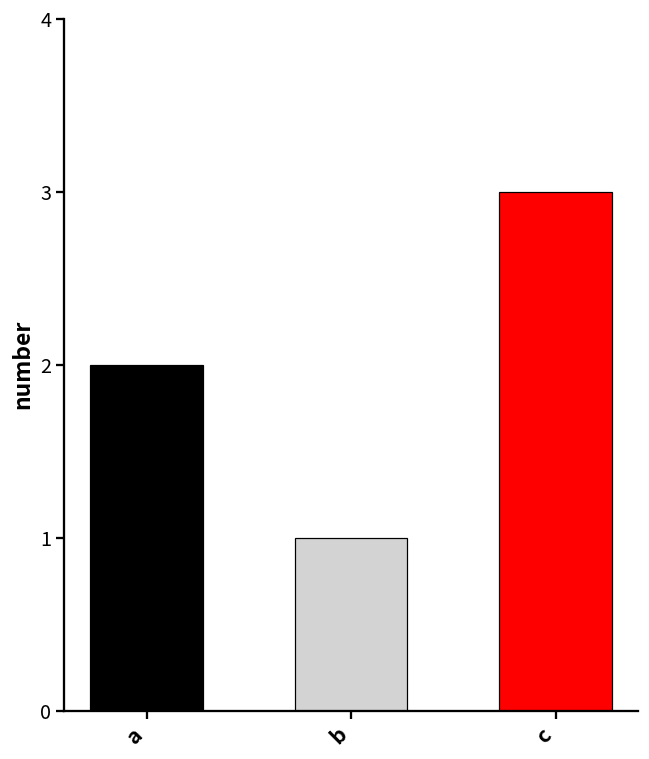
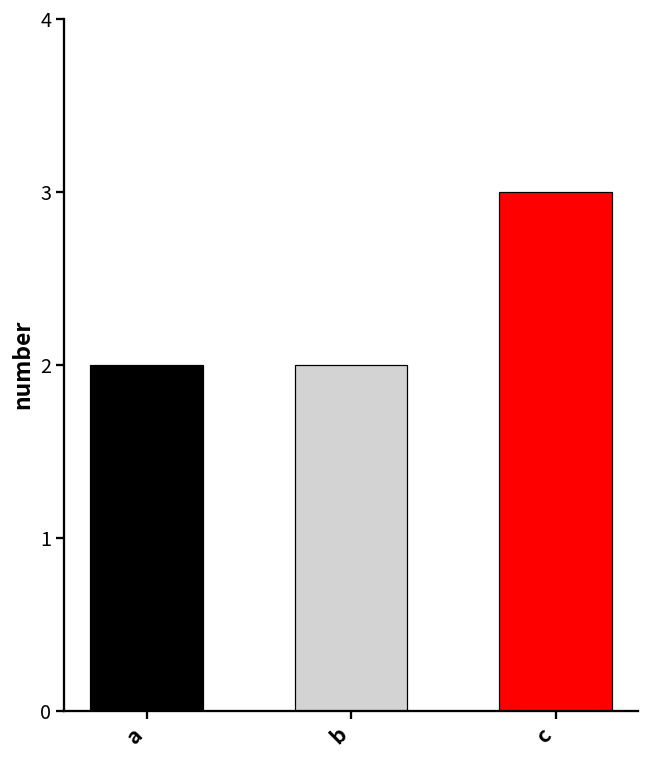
  {
    "a": 2,
-   "b": 1,
+   "b": 2,
    "c": 3
  }
